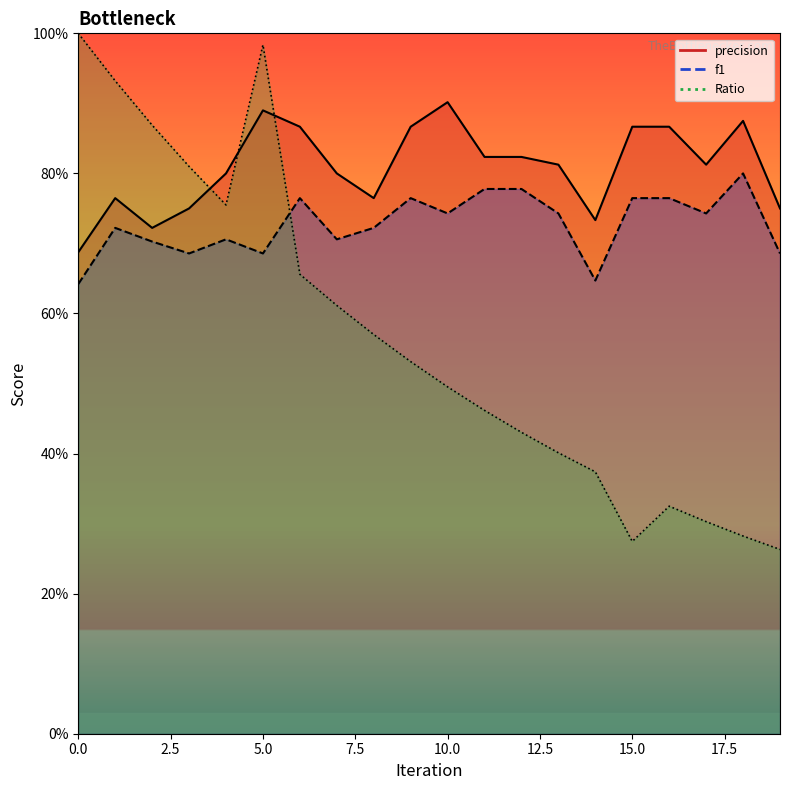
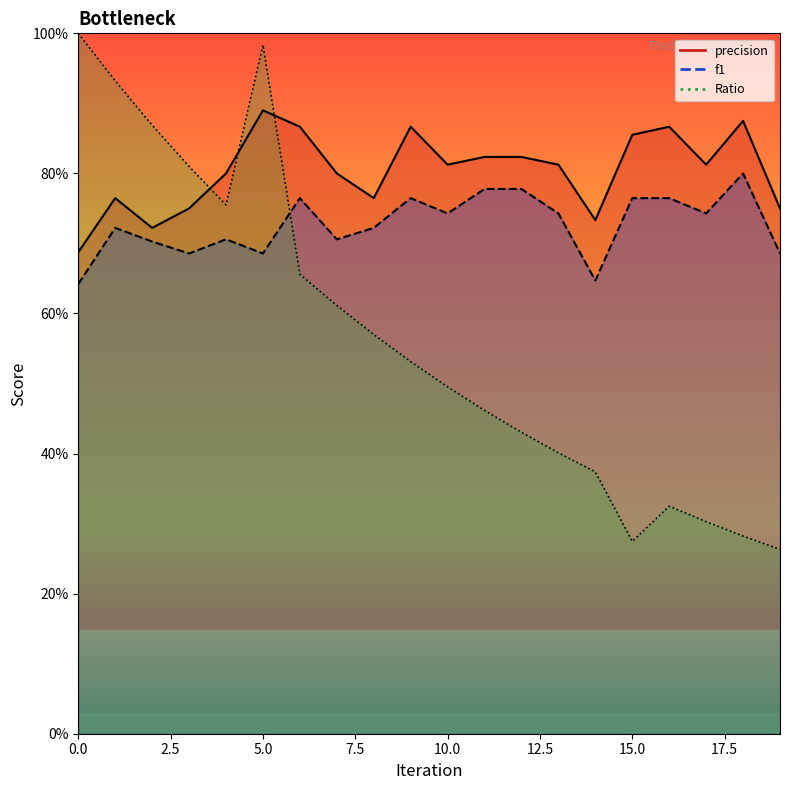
  {
    "precision": {
      "0.0": "69%",
      "5.0": "89%",
-     "10.0": "90%",
-     "15.0": "87%"
+     "10.0": "81%",
+     "15.0": "86%"
    },
    "f1": {
      "0.0": "64%",
      "5.0": "69%",
      "10.0": "74%",
      "15.0": "76%"
    },
    "Ratio": {
      "0.0": "100%",
      "5.0": "98%",
      "10.0": "50%",
      "15.0": "27%"
    }
  }
